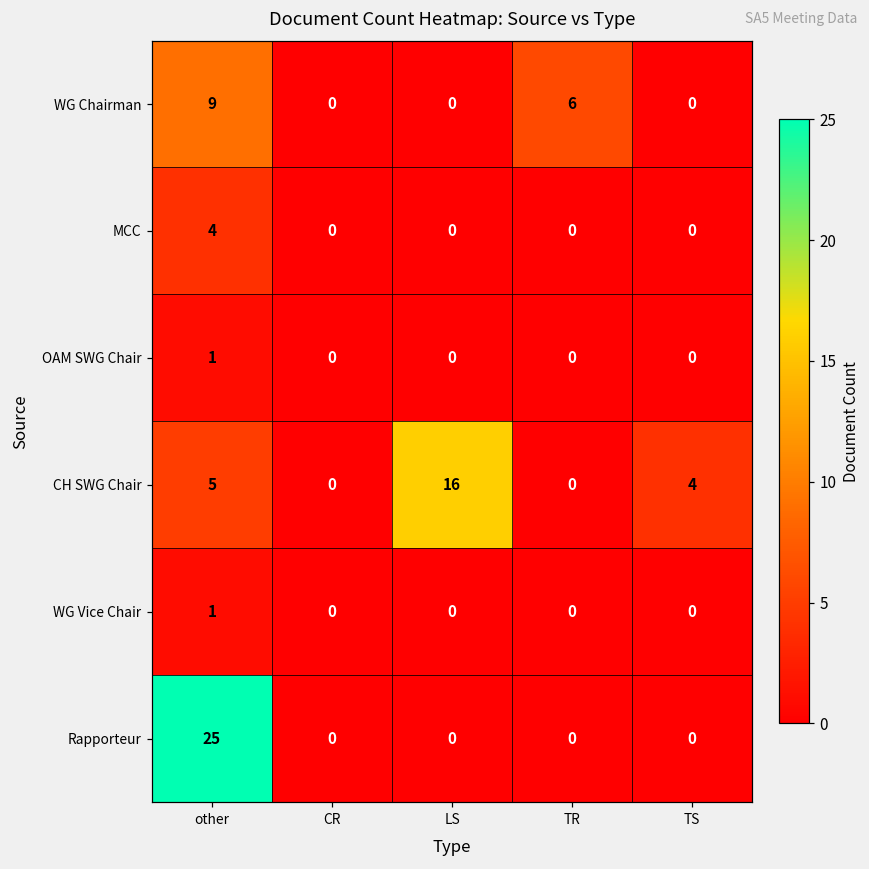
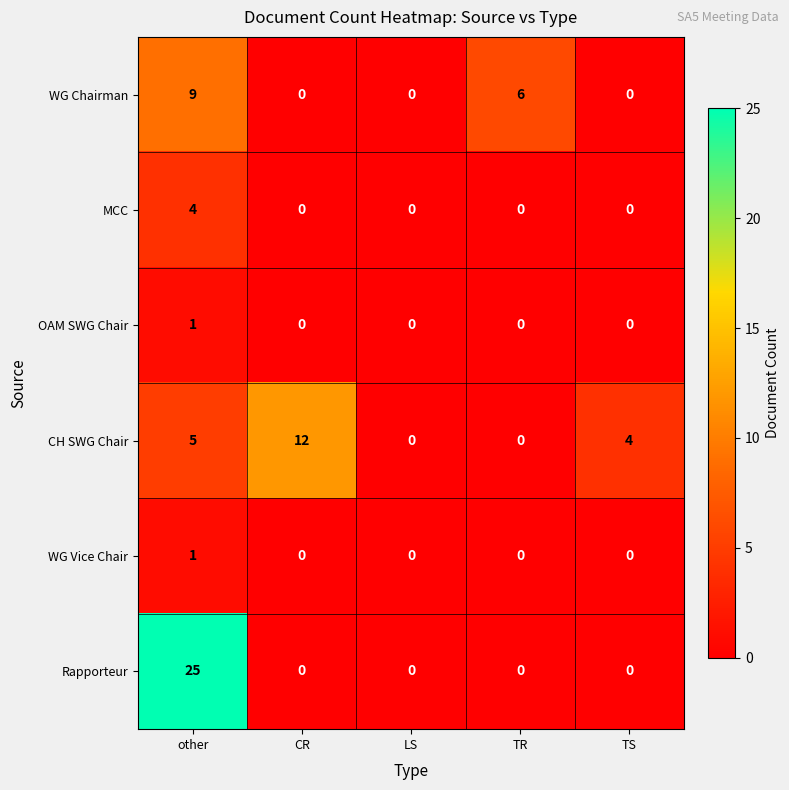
  {
    "WG Chairman": {
      "other": 9,
      "CR": 0,
      "LS": 0,
      "TR": 6,
      "TS": 0
    },
    "MCC": {
      "other": 4,
      "CR": 0,
      "LS": 0,
      "TR": 0,
      "TS": 0
    },
    "OAM SWG Chair": {
      "other": 1,
      "CR": 0,
      "LS": 0,
      "TR": 0,
      "TS": 0
    },
    "CH SWG Chair": {
      "other": 5,
-     "CR": 0,
-     "LS": 16,
+     "CR": 12,
+     "LS": 0,
      "TR": 0,
      "TS": 4
    },
    "WG Vice Chair": {
      "other": 1,
      "CR": 0,
      "LS": 0,
      "TR": 0,
      "TS": 0
    },
    "Rapporteur": {
      "other": 25,
      "CR": 0,
      "LS": 0,
      "TR": 0,
      "TS": 0
    }
  }
